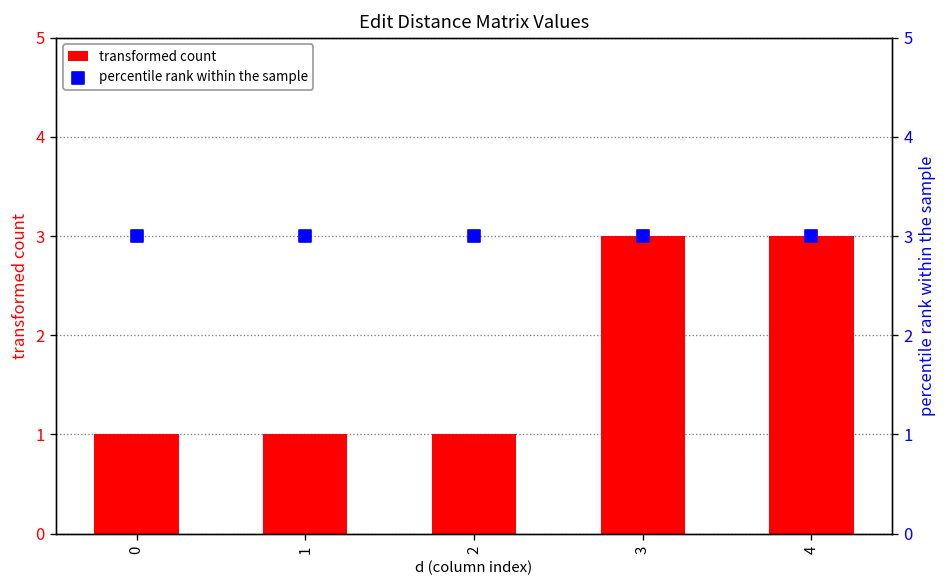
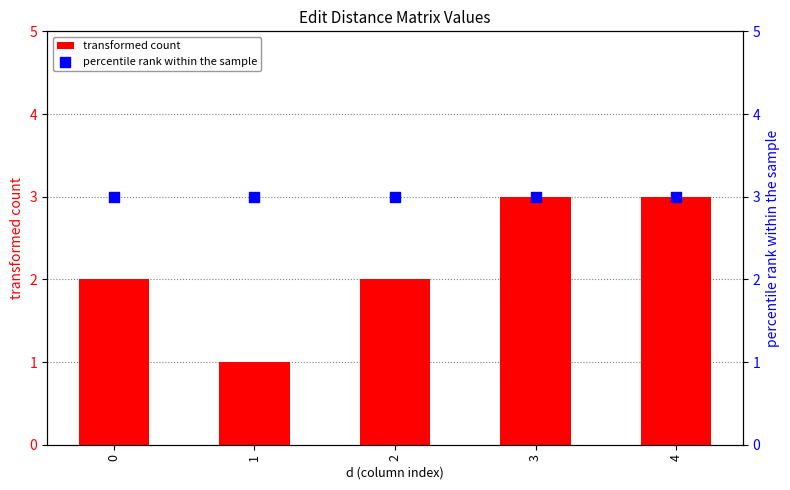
  {
    "transformed count": {
-     "0": 1,
+     "0": 2,
      "1": 1,
-     "2": 1,
+     "2": 2,
      "3": 3,
      "4": 3
    }
  }
